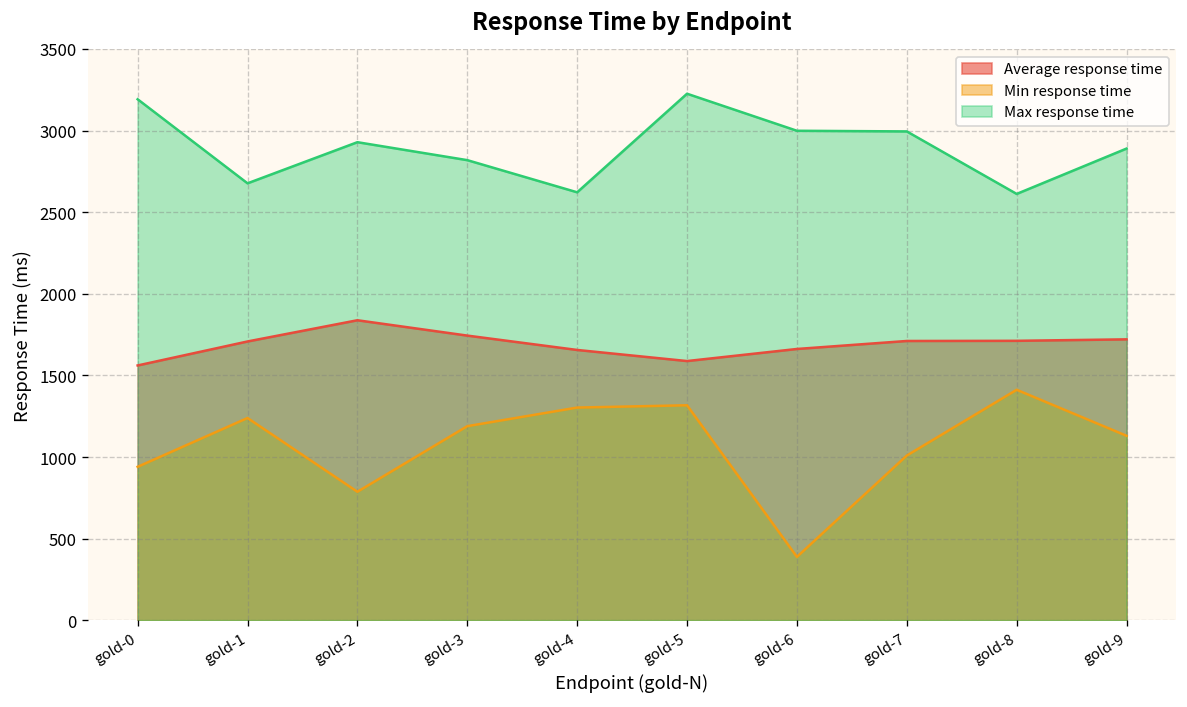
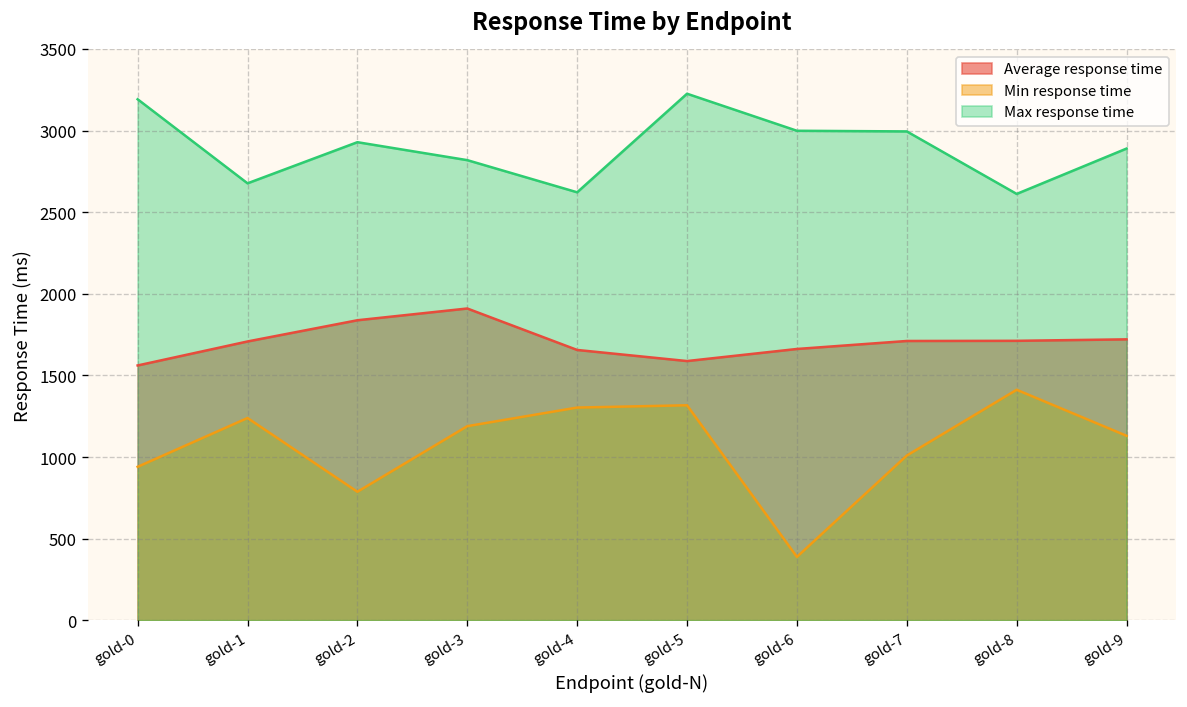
  {
    "Average response time": {
      "gold-0": 1560,
      "gold-1": 1710,
      "gold-2": 1840,
-     "gold-3": 1740,
+     "gold-3": 1910,
      "gold-4": 1660,
      "gold-5": 1590,
      "gold-6": 1660,
      "gold-7": 1710,
      "gold-8": 1710,
      "gold-9": 1720
    },
    "Min response time": {
      "gold-0": 940,
      "gold-1": 1240,
      "gold-2": 790,
      "gold-3": 1190,
      "gold-4": 1300,
      "gold-5": 1320,
      "gold-6": 390,
      "gold-7": 1010,
      "gold-8": 1410,
      "gold-9": 1130
    },
    "Max response time": {
      "gold-0": 3190,
      "gold-1": 2680,
      "gold-2": 2930,
      "gold-3": 2820,
      "gold-4": 2620,
      "gold-5": 3230,
      "gold-6": 3000,
      "gold-7": 3000,
      "gold-8": 2610,
      "gold-9": 2890
    }
  }
